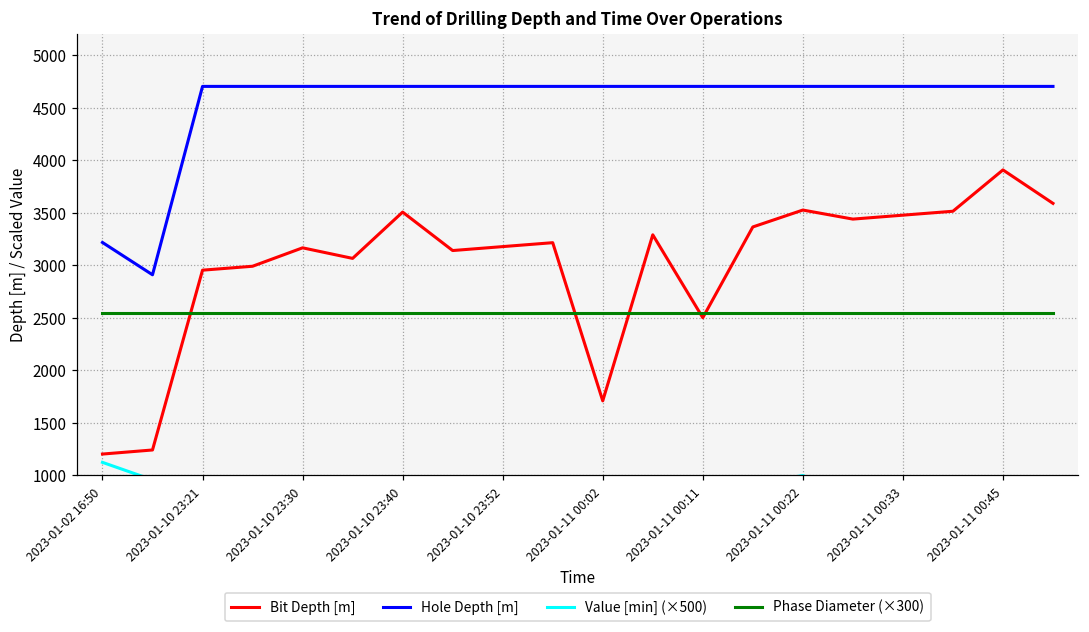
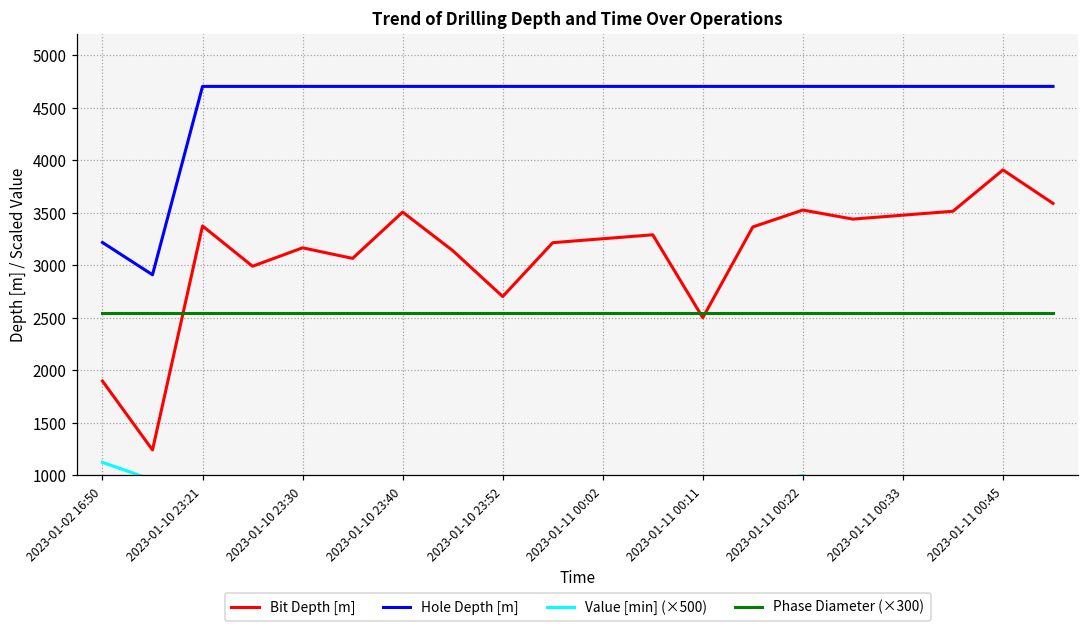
  {
    "Bit Depth [m]": {
-     "2023-01-02 16:50": 1200,
-     "2023-01-10 23:21": 3000,
+     "2023-01-02 16:50": 1900,
+     "2023-01-10 23:21": 3400,
      "2023-01-10 23:30": 3200,
      "2023-01-10 23:40": 3500,
-     "2023-01-10 23:52": 3200,
-     "2023-01-11 00:02": 1700,
+     "2023-01-10 23:52": 2700,
+     "2023-01-11 00:02": 3300,
      "2023-01-11 00:11": 2500,
      "2023-01-11 00:22": 3500,
      "2023-01-11 00:33": 3500,
      "2023-01-11 00:45": 3900
    },
    "Hole Depth [m]": {
      "2023-01-02 16:50": 3200,
      "2023-01-10 23:21": 4700,
      "2023-01-10 23:30": 4700,
      "2023-01-10 23:40": 4700,
      "2023-01-10 23:52": 4700,
      "2023-01-11 00:02": 4700,
      "2023-01-11 00:11": 4700,
      "2023-01-11 00:22": 4700,
      "2023-01-11 00:33": 4700,
      "2023-01-11 00:45": 4700
    },
    "Value [min] (×500)": {
      "2023-01-02 16:50": 1100,
      "2023-01-11 00:22": 1000
    },
    "Phase Diameter (×300)": {
      "2023-01-02 16:50": 2600,
      "2023-01-10 23:21": 2600,
      "2023-01-10 23:30": 2600,
      "2023-01-10 23:40": 2600,
      "2023-01-10 23:52": 2600,
      "2023-01-11 00:02": 2600,
      "2023-01-11 00:11": 2600,
      "2023-01-11 00:22": 2600,
      "2023-01-11 00:33": 2600,
      "2023-01-11 00:45": 2600
    }
  }
